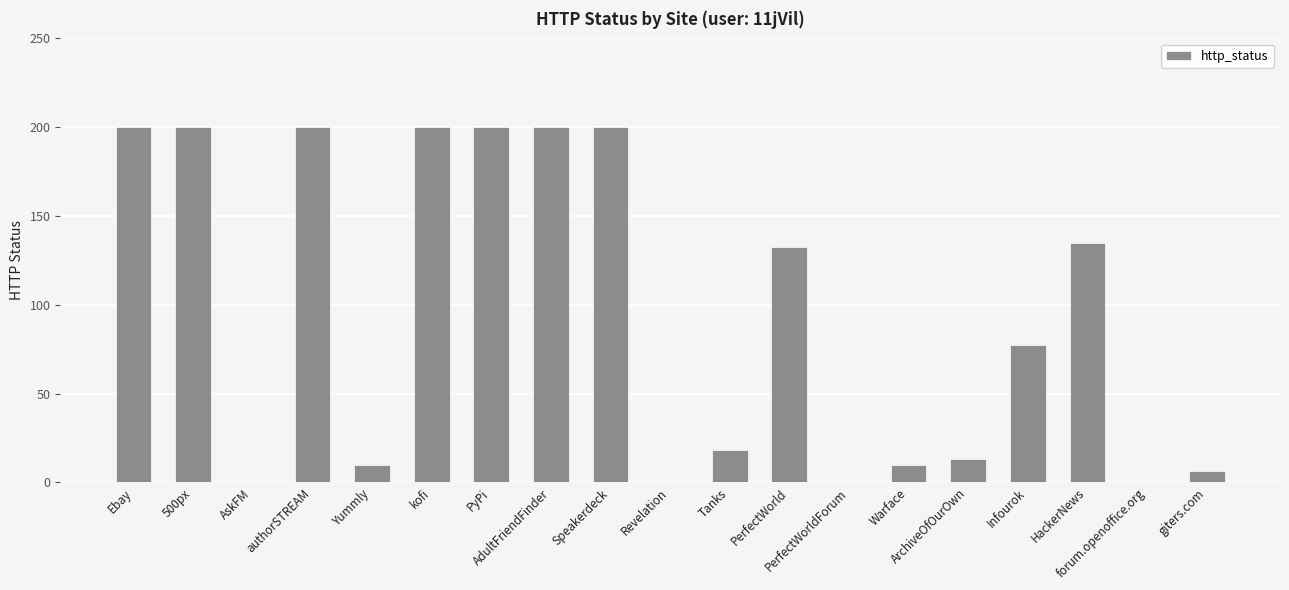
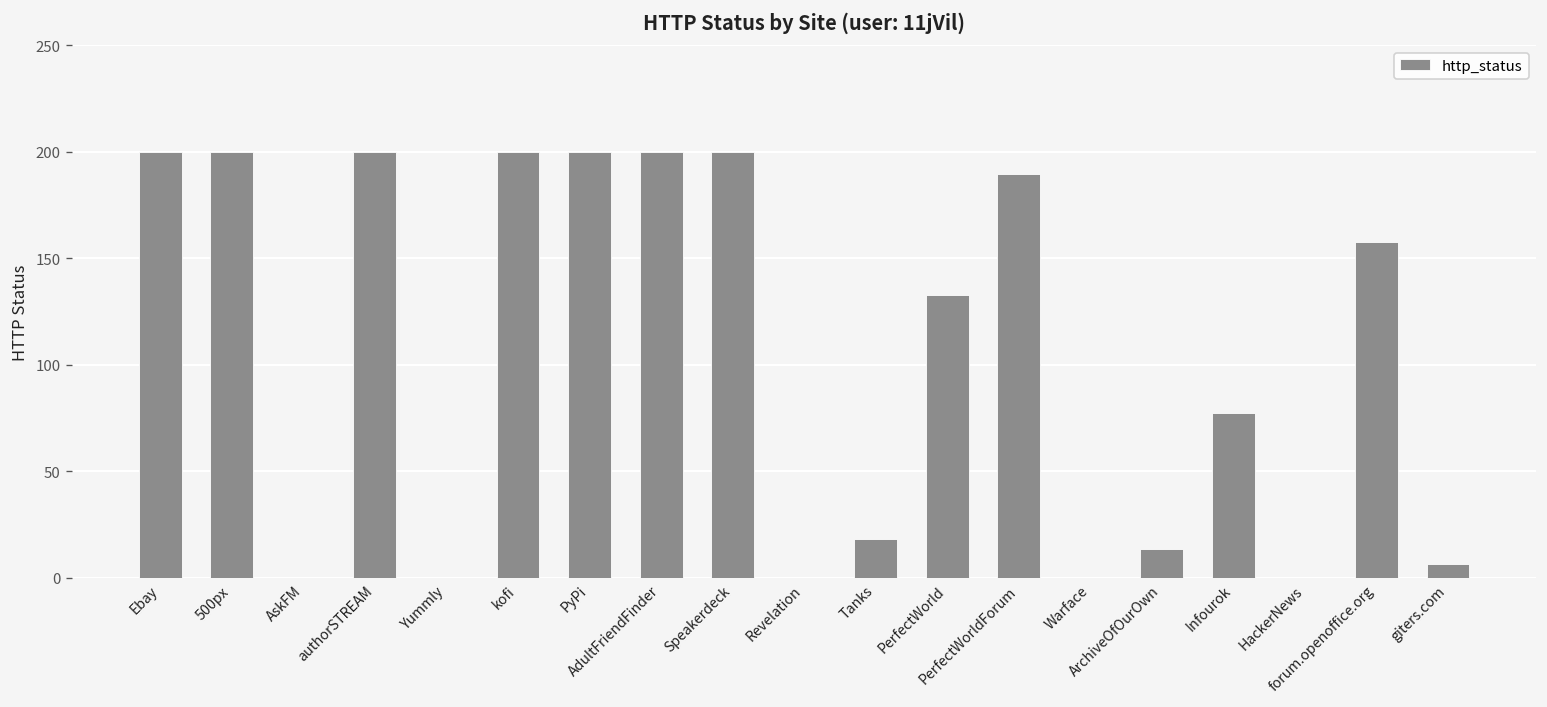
  {
    "Ebay": 200,
    "500px": 200,
    "AskFM": 0,
    "authorSTREAM": 200,
-   "Yummly": 10,
+   "Yummly": 0,
    "kofi": 200,
    "PyPi": 200,
    "AdultFriendFinder": 200,
    "Speakerdeck": 200,
    "Revelation": 0,
    "Tanks": 18,
    "PerfectWorld": 133,
-   "PerfectWorldForum": 0,
-   "Warface": 10,
+   "PerfectWorldForum": 189,
+   "Warface": 0,
    "ArchiveOfOurOwn": 13,
    "Infourok": 77,
-   "HackerNews": 135,
-   "forum.openoffice.org": 0,
+   "HackerNews": 0,
+   "forum.openoffice.org": 158,
    "giters.com": 6
  }
